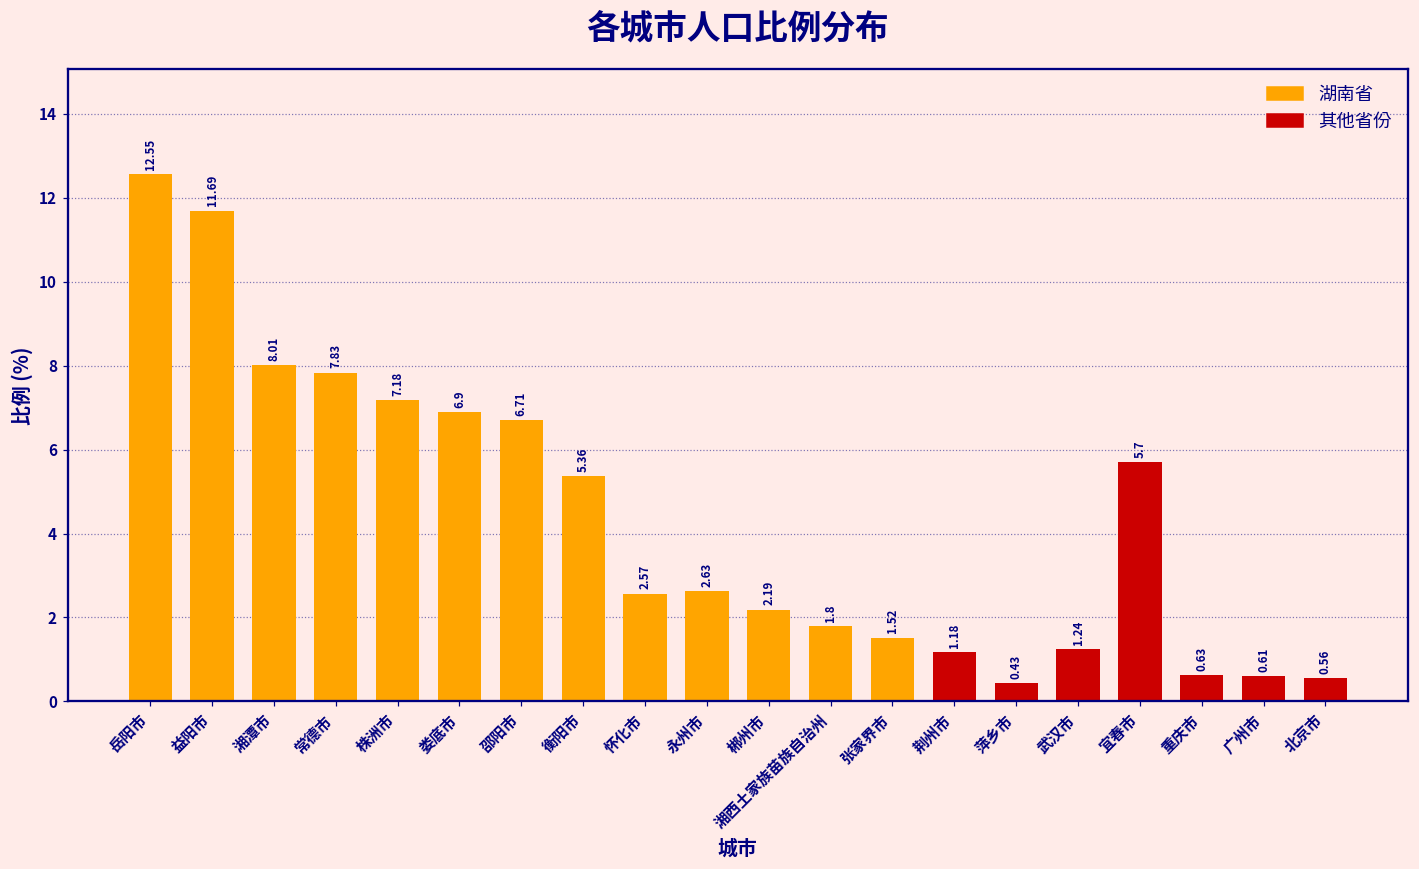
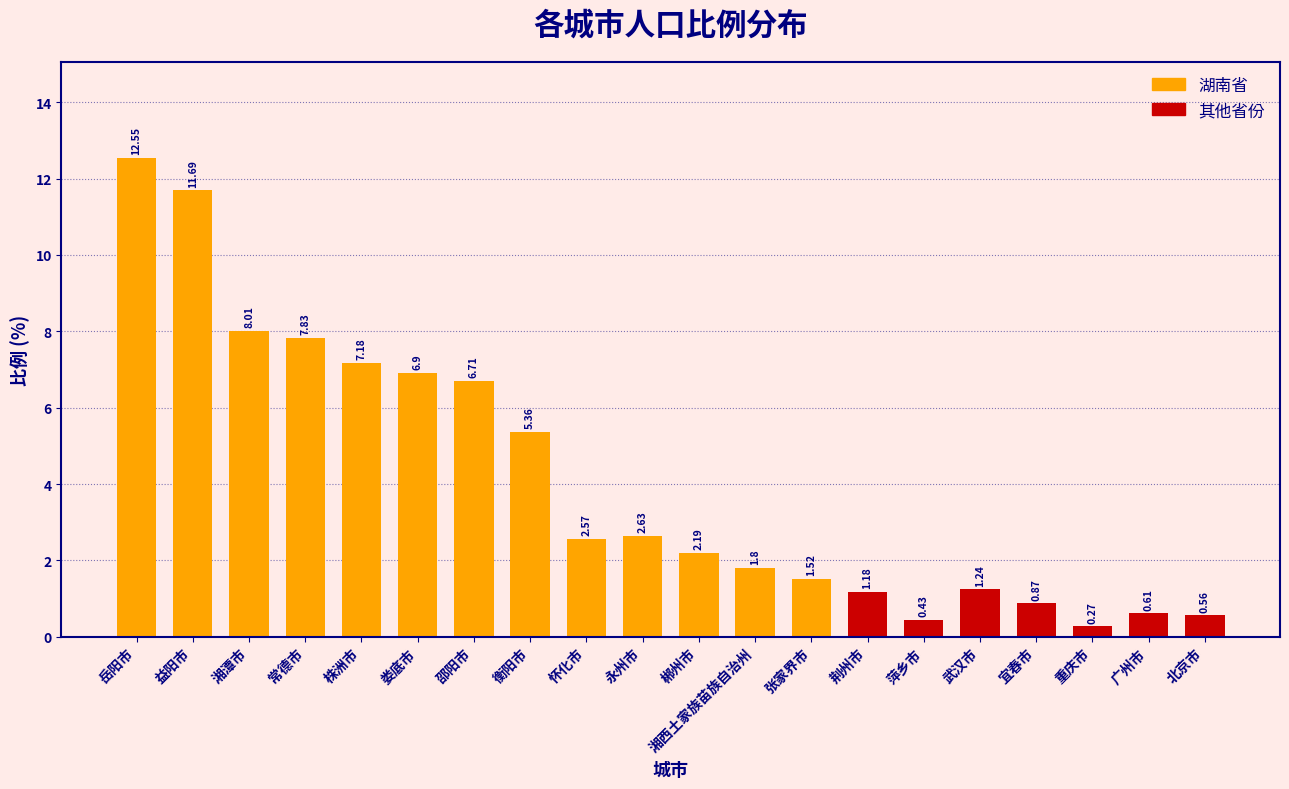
  {
    "岳阳市": 12.55,
    "益阳市": 11.69,
    "湘潭市": 8.01,
    "常德市": 7.83,
    "株洲市": 7.18,
    "娄底市": 6.9,
    "邵阳市": 6.71,
    "衡阳市": 5.36,
    "怀化市": 2.57,
    "永州市": 2.63,
    "郴州市": 2.19,
    "湘西土家族苗族自治州": 1.8,
    "张家界市": 1.52,
    "荆州市": 1.18,
    "萍乡市": 0.43,
    "武汉市": 1.24,
-   "宜春市": 5.7,
-   "重庆市": 0.63,
+   "宜春市": 0.87,
+   "重庆市": 0.27,
    "广州市": 0.61,
    "北京市": 0.56
  }
